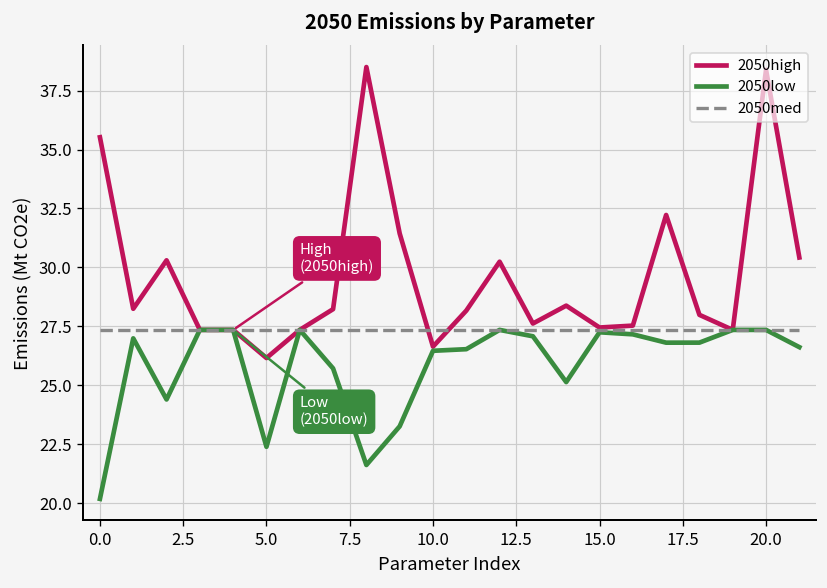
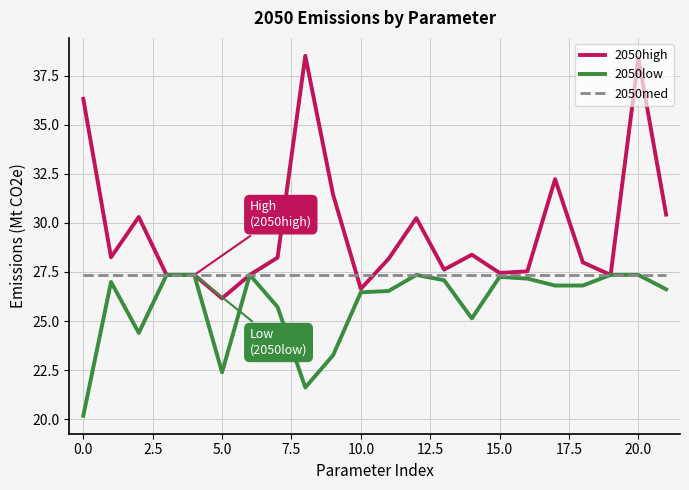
  {
    "2050high": {
-     "0.0": 35.5,
+     "0.0": 36.3,
      "5.0": 26.2,
      "10.0": 26.6
    },
    "2050low": {
      "0.0": 20.2,
      "5.0": 22.4,
      "10.0": 26.5
    },
    "2050med": {
      "0.0": 27.3,
      "5.0": 27.3,
      "10.0": 27.3
    }
  }
